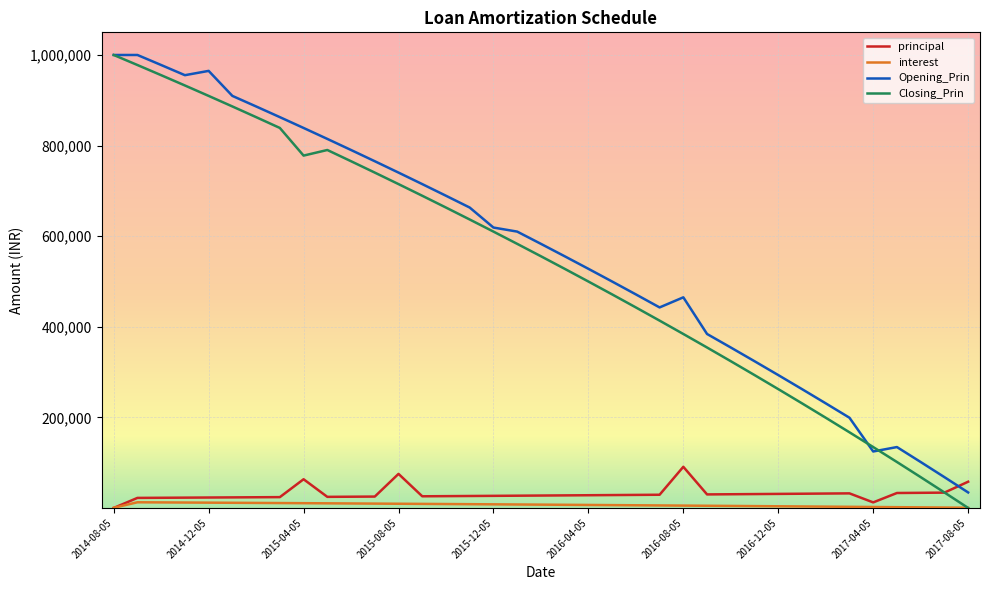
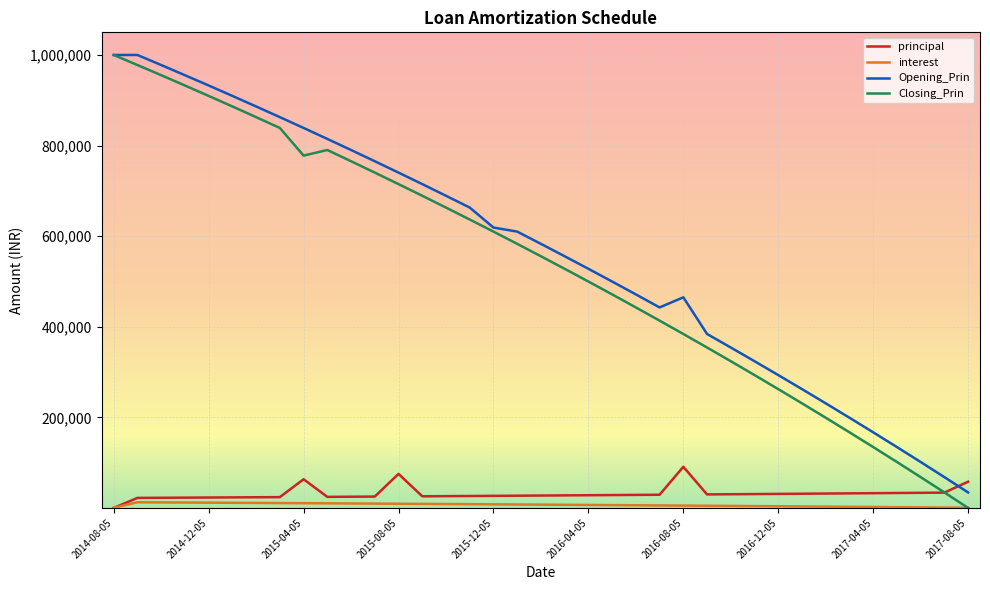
  {
    "principal": {
      "2014-12-05": "20,000",
      "2015-04-05": "60,000",
      "2015-08-05": "80,000",
      "2015-12-05": "30,000",
      "2016-04-05": "30,000",
      "2016-08-05": "90,000",
      "2016-12-05": "30,000",
-     "2017-04-05": "10,000",
+     "2017-04-05": "30,000",
      "2017-08-05": "60,000"
    },
    "interest": {
      "2014-12-05": "10,000",
      "2015-04-05": "10,000",
      "2015-08-05": "10,000",
      "2015-12-05": "10,000",
      "2016-04-05": "10,000",
      "2016-08-05": "10,000",
      "2016-12-05": "0",
      "2017-04-05": "0"
    },
    "Opening_Prin": {
-     "2014-12-05": "960,000",
+     "2014-12-05": "930,000",
      "2015-04-05": "840,000",
      "2015-08-05": "740,000",
      "2015-12-05": "620,000",
      "2016-04-05": "530,000",
      "2016-08-05": "460,000",
      "2016-12-05": "290,000",
-     "2017-04-05": "120,000",
+     "2017-04-05": "170,000",
      "2017-08-05": "30,000"
    },
    "Closing_Prin": {
      "2014-12-05": "910,000",
      "2015-04-05": "780,000",
      "2015-08-05": "710,000",
      "2015-12-05": "610,000",
      "2016-04-05": "500,000",
      "2016-08-05": "380,000",
      "2016-12-05": "260,000",
      "2017-04-05": "130,000"
    }
  }
